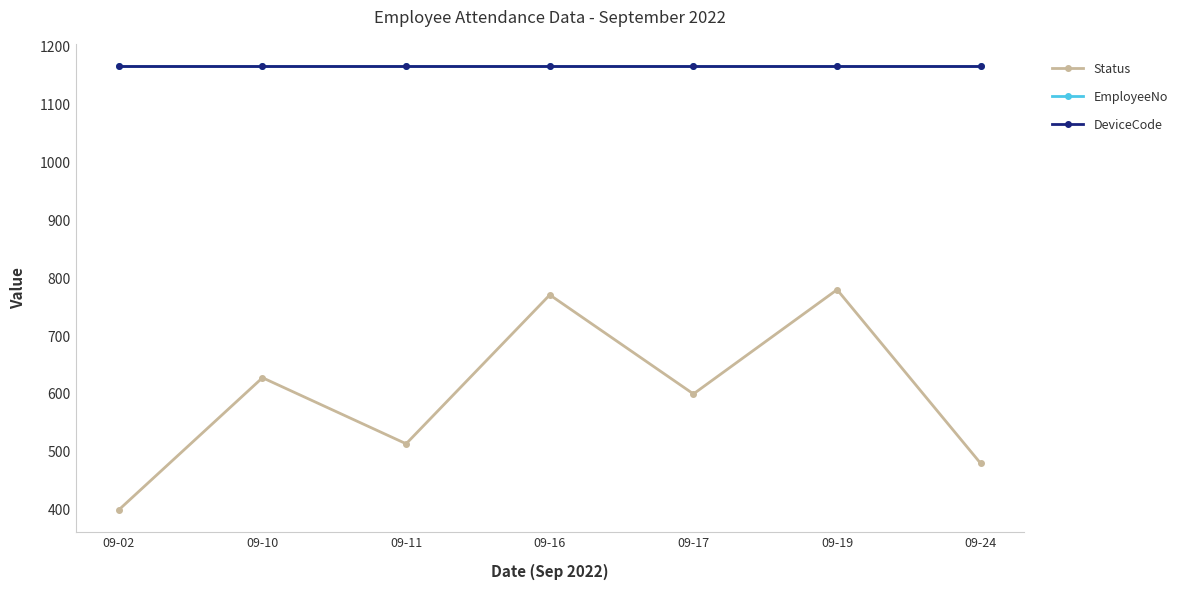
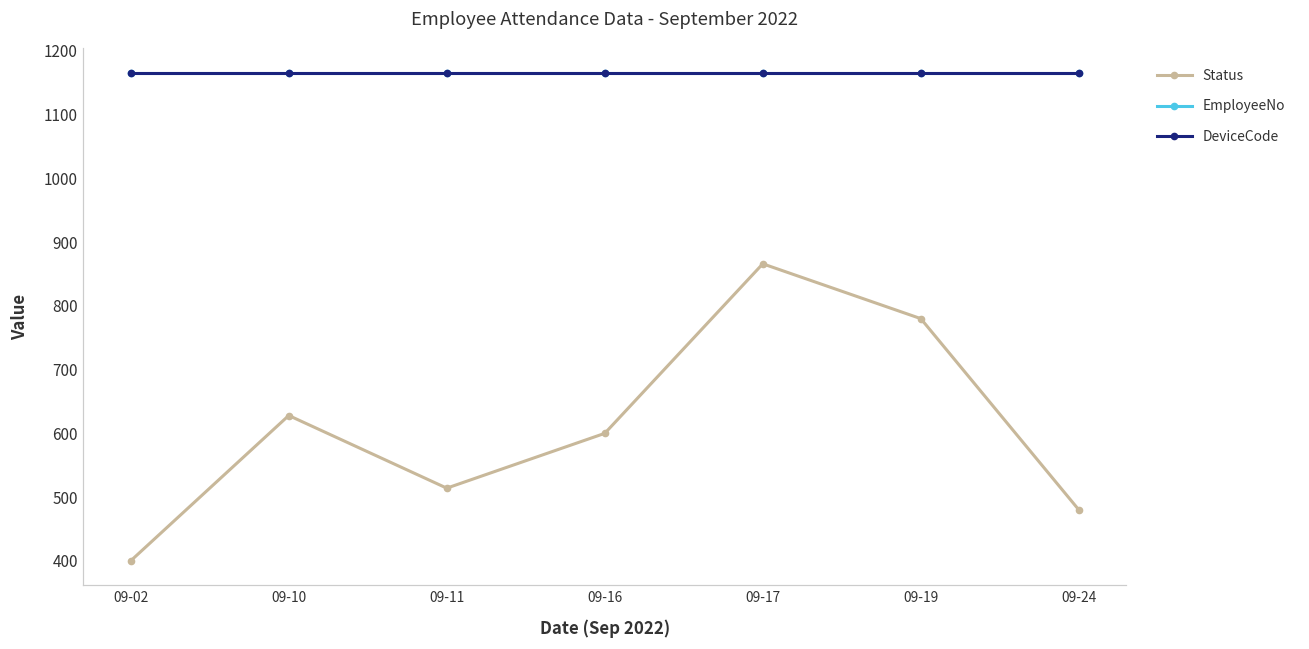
  {
    "Status": {
      "09-02": 400,
      "09-10": 630,
      "09-11": 510,
-     "09-16": 770,
-     "09-17": 600,
+     "09-16": 600,
+     "09-17": 870,
      "09-19": 780,
      "09-24": 480
    },
    "DeviceCode": {
      "09-02": 1170,
      "09-10": 1170,
      "09-11": 1170,
      "09-16": 1170,
      "09-17": 1170,
      "09-19": 1170,
      "09-24": 1170
    }
  }
